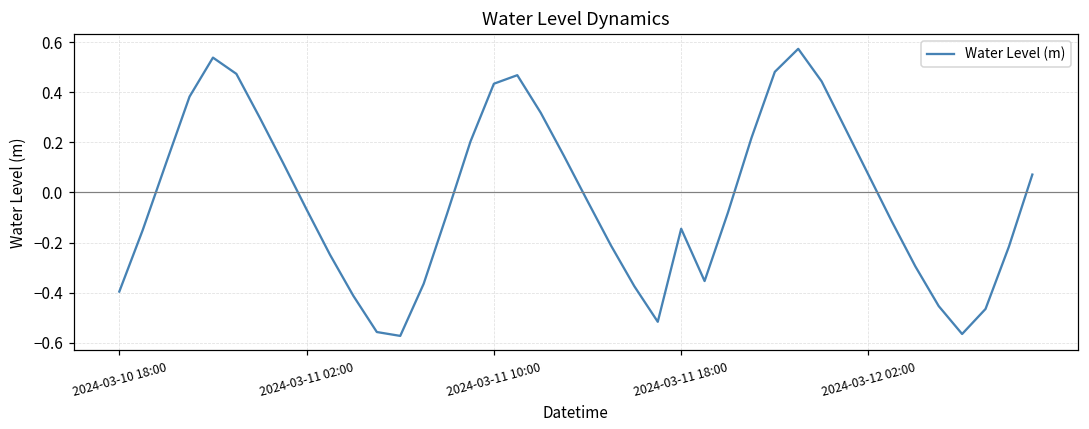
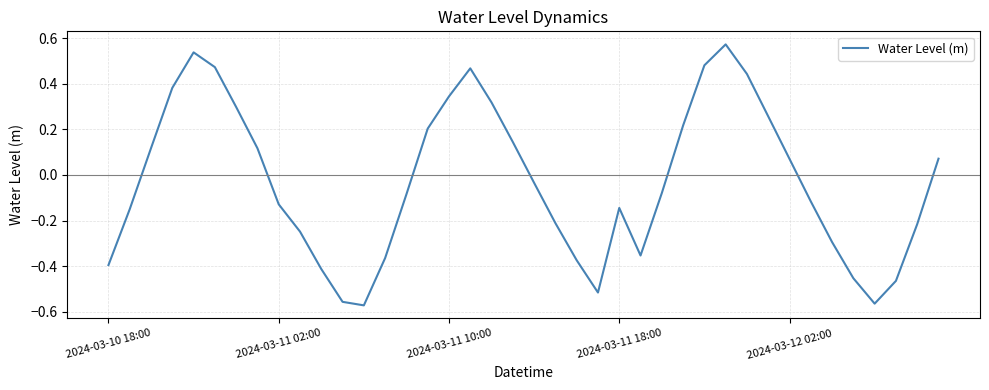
  {
    "2024-03-10 18:00": -0.40,
-   "2024-03-11 02:00": -0.07,
-   "2024-03-11 10:00": 0.43,
+   "2024-03-11 02:00": -0.13,
+   "2024-03-11 10:00": 0.34,
    "2024-03-11 18:00": -0.14,
    "2024-03-12 02:00": 0.07
  }
